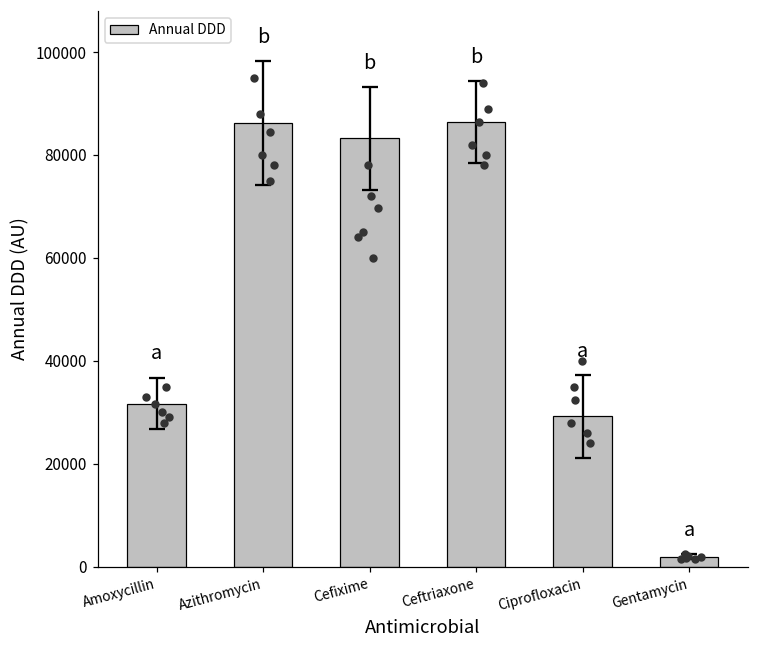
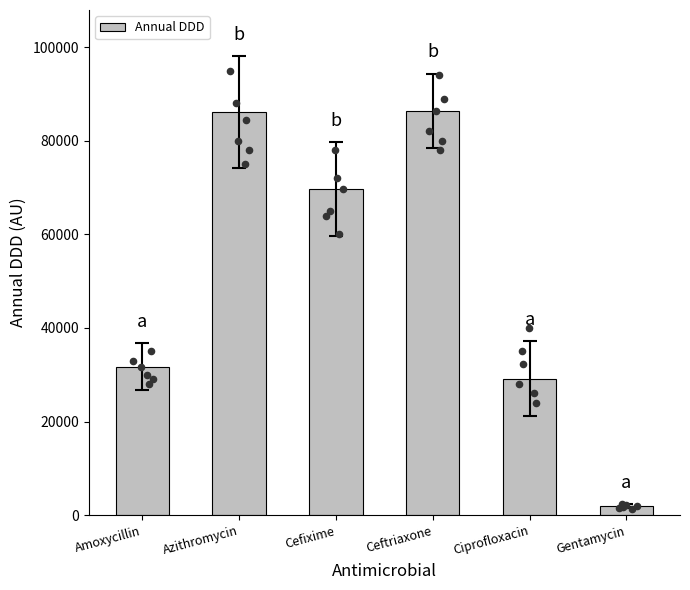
  {
    "Annual DDD": {
      "Amoxycillin": 32000,
      "Azithromycin": 86000,
-     "Cefixime": 83000,
+     "Cefixime": 70000,
      "Ceftriaxone": 86000,
      "Ciprofloxacin": 29000,
      "Gentamycin": 2000
    }
  }
